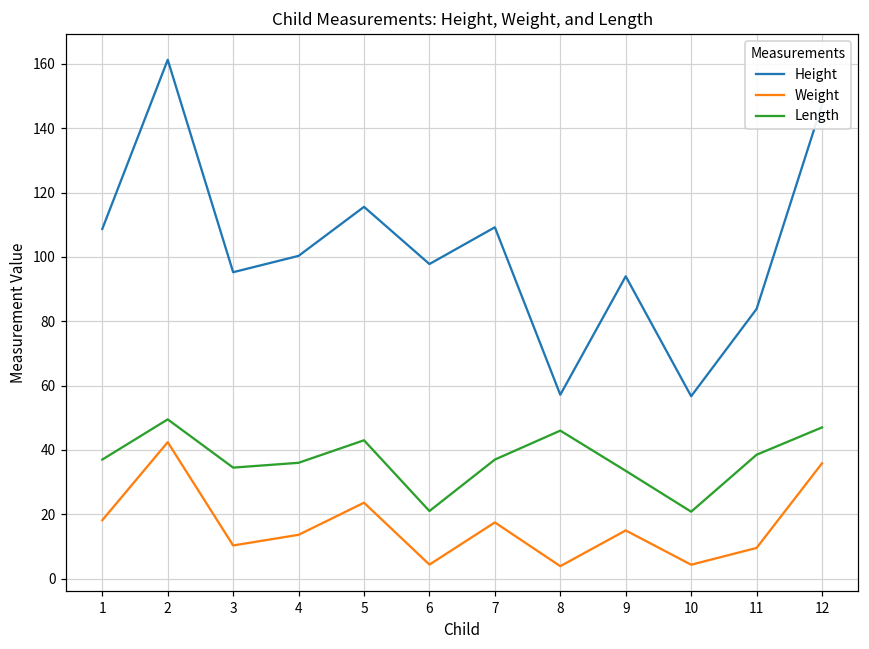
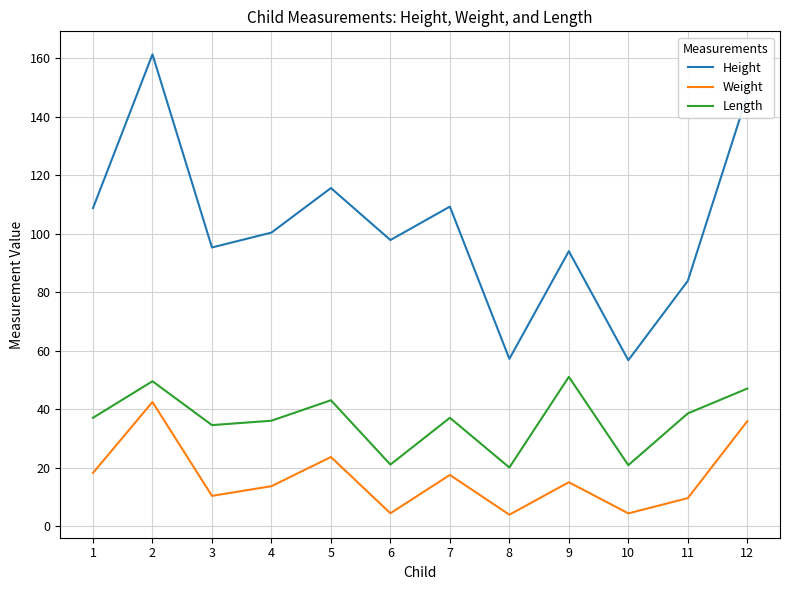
  {
    "Height": {
      "1": 109,
      "2": 161,
      "3": 95,
      "4": 100,
      "5": 116,
      "6": 98,
      "7": 109,
      "8": 57,
      "9": 94,
      "10": 57,
      "11": 84
    },
    "Weight": {
      "1": 18,
      "2": 42,
      "3": 10,
      "4": 14,
      "5": 24,
      "6": 4,
      "7": 17,
      "8": 4,
      "9": 15,
      "10": 4,
      "11": 10,
      "12": 36
    },
    "Length": {
      "1": 37,
      "2": 50,
      "3": 35,
      "4": 36,
      "5": 43,
      "6": 21,
      "7": 37,
-     "8": 46,
-     "9": 34,
+     "8": 20,
+     "9": 51,
      "10": 21,
      "11": 39,
      "12": 47
    }
  }
